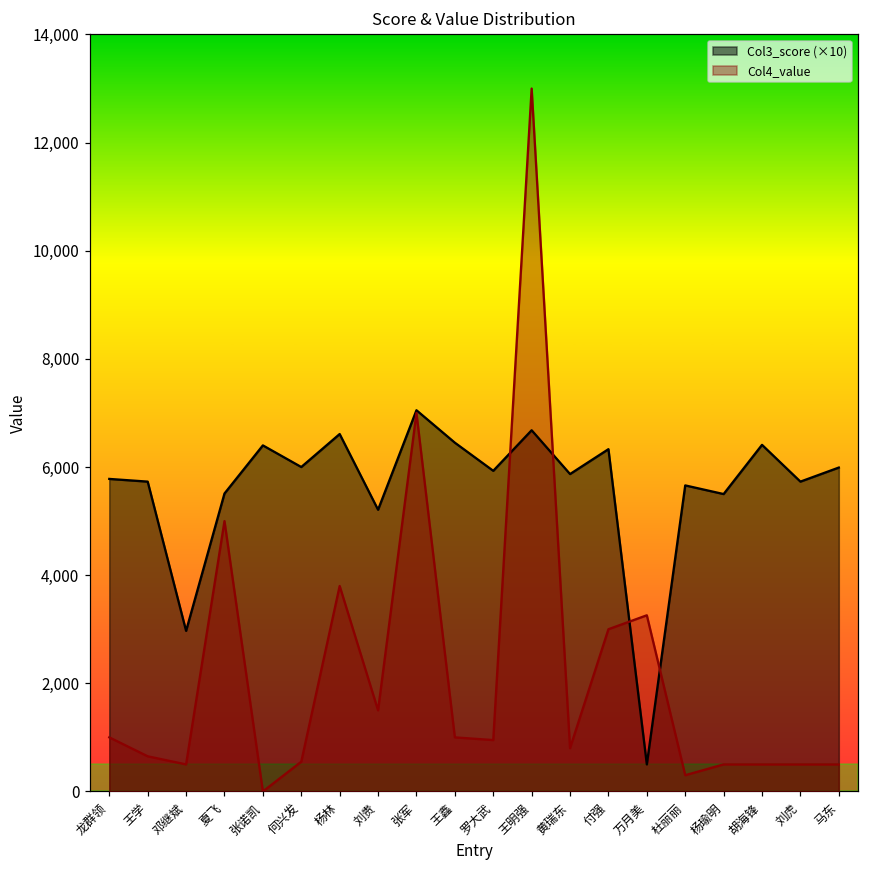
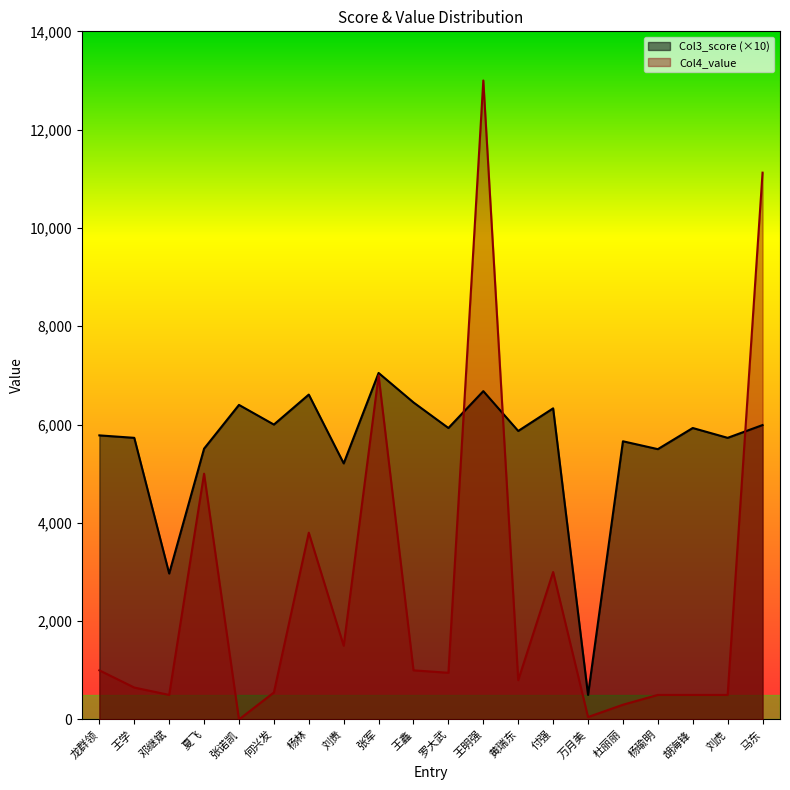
  {
    "Col3_score (×10)": {
      "龙群领": "5,800",
      "王学": "5,700",
      "邓继斌": "3,000",
      "夏飞": "5,500",
      "张诺凯": "6,400",
      "何兴发": "6,000",
      "杨林": "6,600",
      "刘贵": "5,200",
      "王鑫": "6,500",
      "罗大武": "5,900",
      "王明强": "6,700",
      "黄瑞东": "5,900",
      "付强": "6,300",
      "万月美": "500",
      "杜丽丽": "5,700",
      "杨瑜明": "5,500",
-     "胡海锋": "6,400",
+     "胡海锋": "5,900",
      "刘虎": "5,700",
      "马东": "6,000"
    },
    "Col4_value": {
      "龙群领": "1,000",
      "王学": "700",
      "邓继斌": "500",
      "夏飞": "5,000",
      "张诺凯": "0",
      "何兴发": "600",
      "杨林": "3,800",
      "刘贵": "1,500",
      "王鑫": "1,000",
      "罗大武": "1,000",
      "王明强": "13,000",
      "黄瑞东": "800",
      "付强": "3,000",
-     "万月美": "3,300",
+     "万月美": "100",
      "杜丽丽": "300",
      "杨瑜明": "500",
      "胡海锋": "500",
      "刘虎": "500",
-     "马东": "500"
+     "马东": "11,100"
    }
  }
